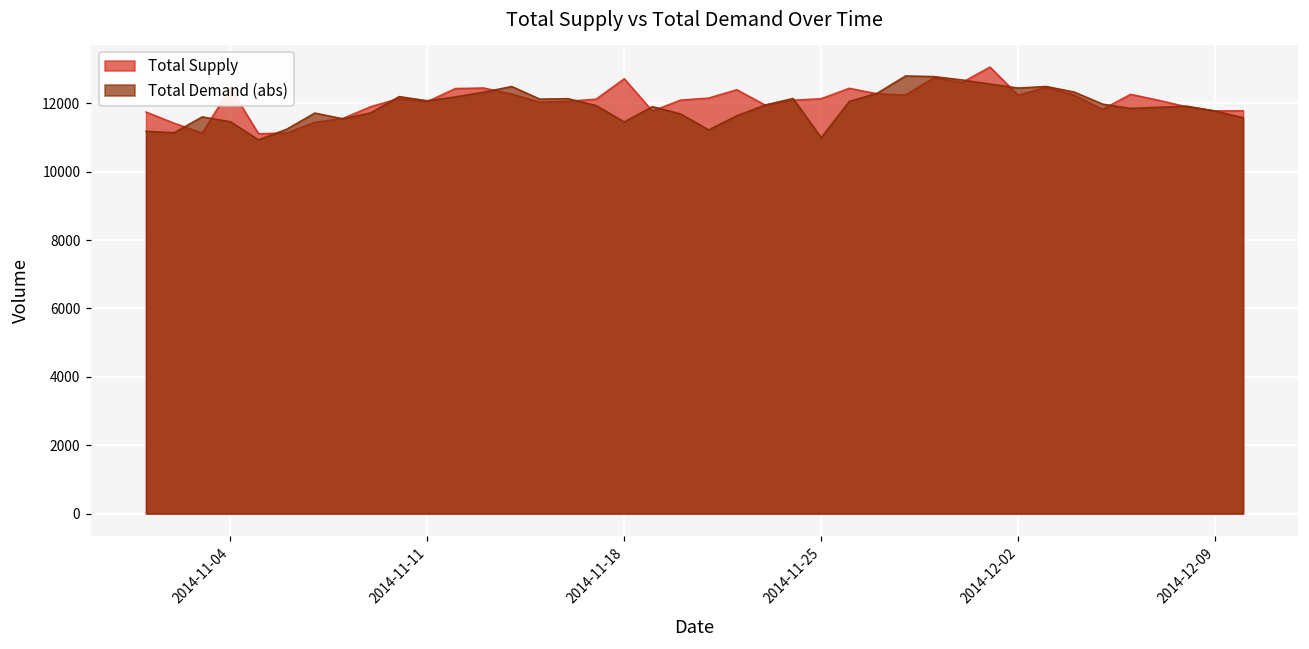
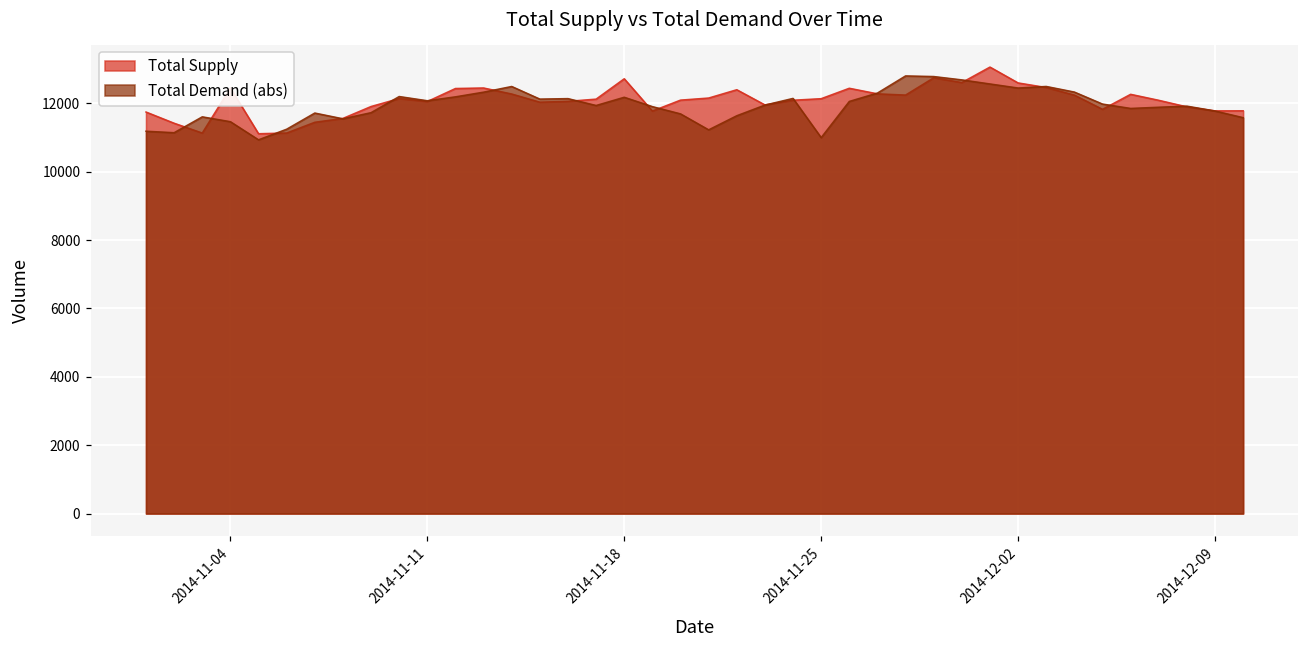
  {
    "Total Supply": {
      "2014-11-18": 12700,
      "2014-11-25": 12100,
-     "2014-12-02": 12200
+     "2014-12-02": 12600
    },
    "Total Demand (abs)": {
      "2014-11-04": 11500,
-     "2014-11-18": 11500,
+     "2014-11-18": 12200,
      "2014-11-25": 11000,
      "2014-12-02": 12500
    }
  }
